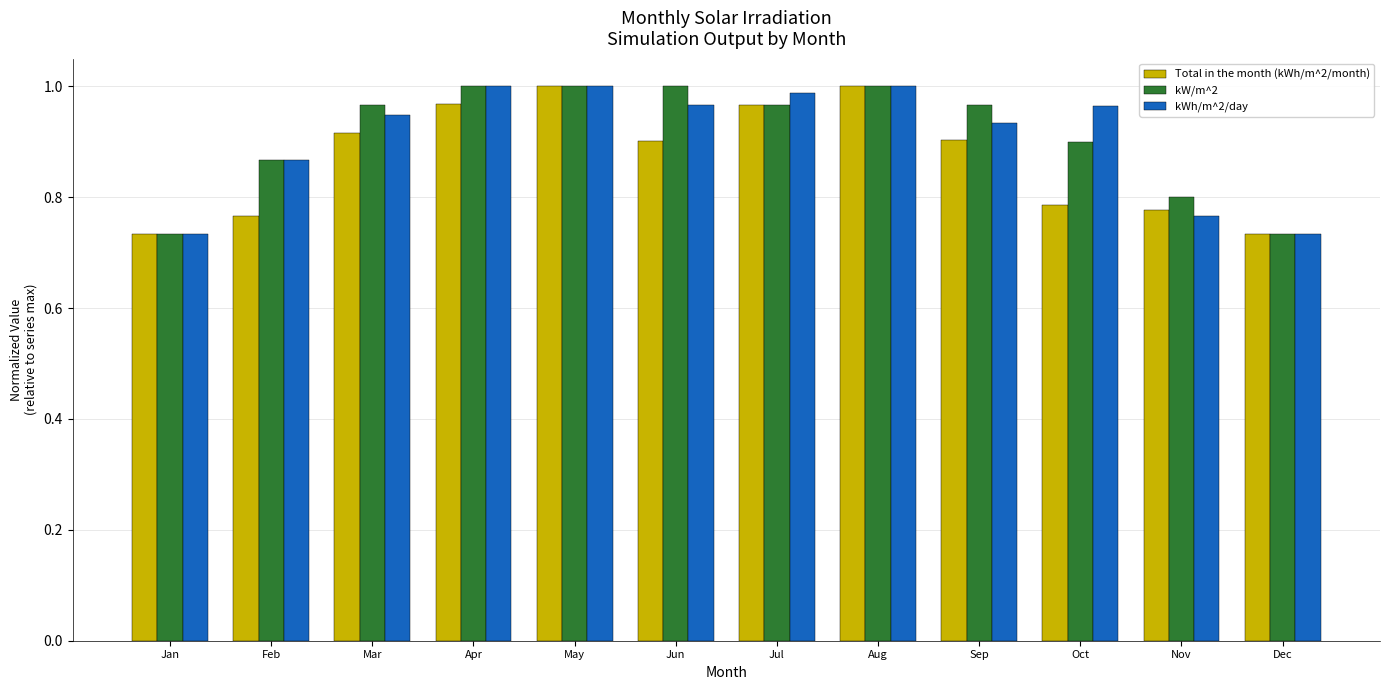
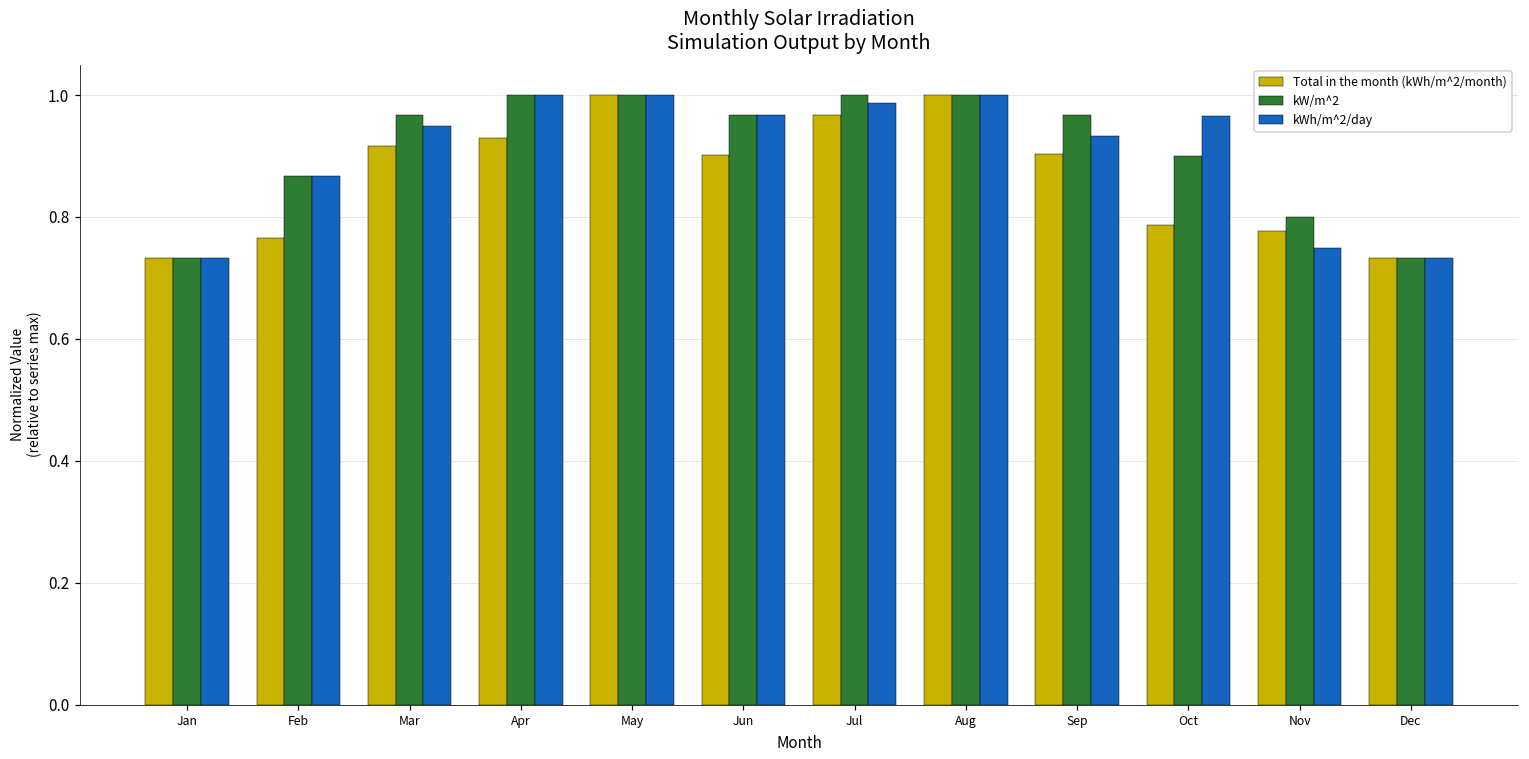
  {
    "Total in the month (kWh/m^2/month)": {
      "Jan": 0.73,
      "Feb": 0.77,
      "Mar": 0.92,
-     "Apr": 0.97,
+     "Apr": 0.93,
      "May": 1.00,
      "Jun": 0.90,
      "Jul": 0.97,
      "Aug": 1.00,
      "Sep": 0.90,
      "Oct": 0.79,
      "Nov": 0.78,
      "Dec": 0.73
    },
    "kW/m^2": {
      "Jan": 0.73,
      "Feb": 0.87,
      "Mar": 0.97,
      "Apr": 1.00,
      "May": 1.00,
-     "Jun": 1.00,
-     "Jul": 0.97,
+     "Jun": 0.97,
+     "Jul": 1.00,
      "Aug": 1.00,
      "Sep": 0.97,
      "Oct": 0.90,
      "Nov": 0.80,
      "Dec": 0.73
    },
    "kWh/m^2/day": {
      "Jan": 0.73,
      "Feb": 0.87,
      "Mar": 0.95,
      "Apr": 1.00,
      "May": 1.00,
      "Jun": 0.97,
      "Jul": 0.99,
      "Aug": 1.00,
      "Sep": 0.93,
      "Oct": 0.97,
-     "Nov": 0.77,
+     "Nov": 0.75,
      "Dec": 0.73
    }
  }
